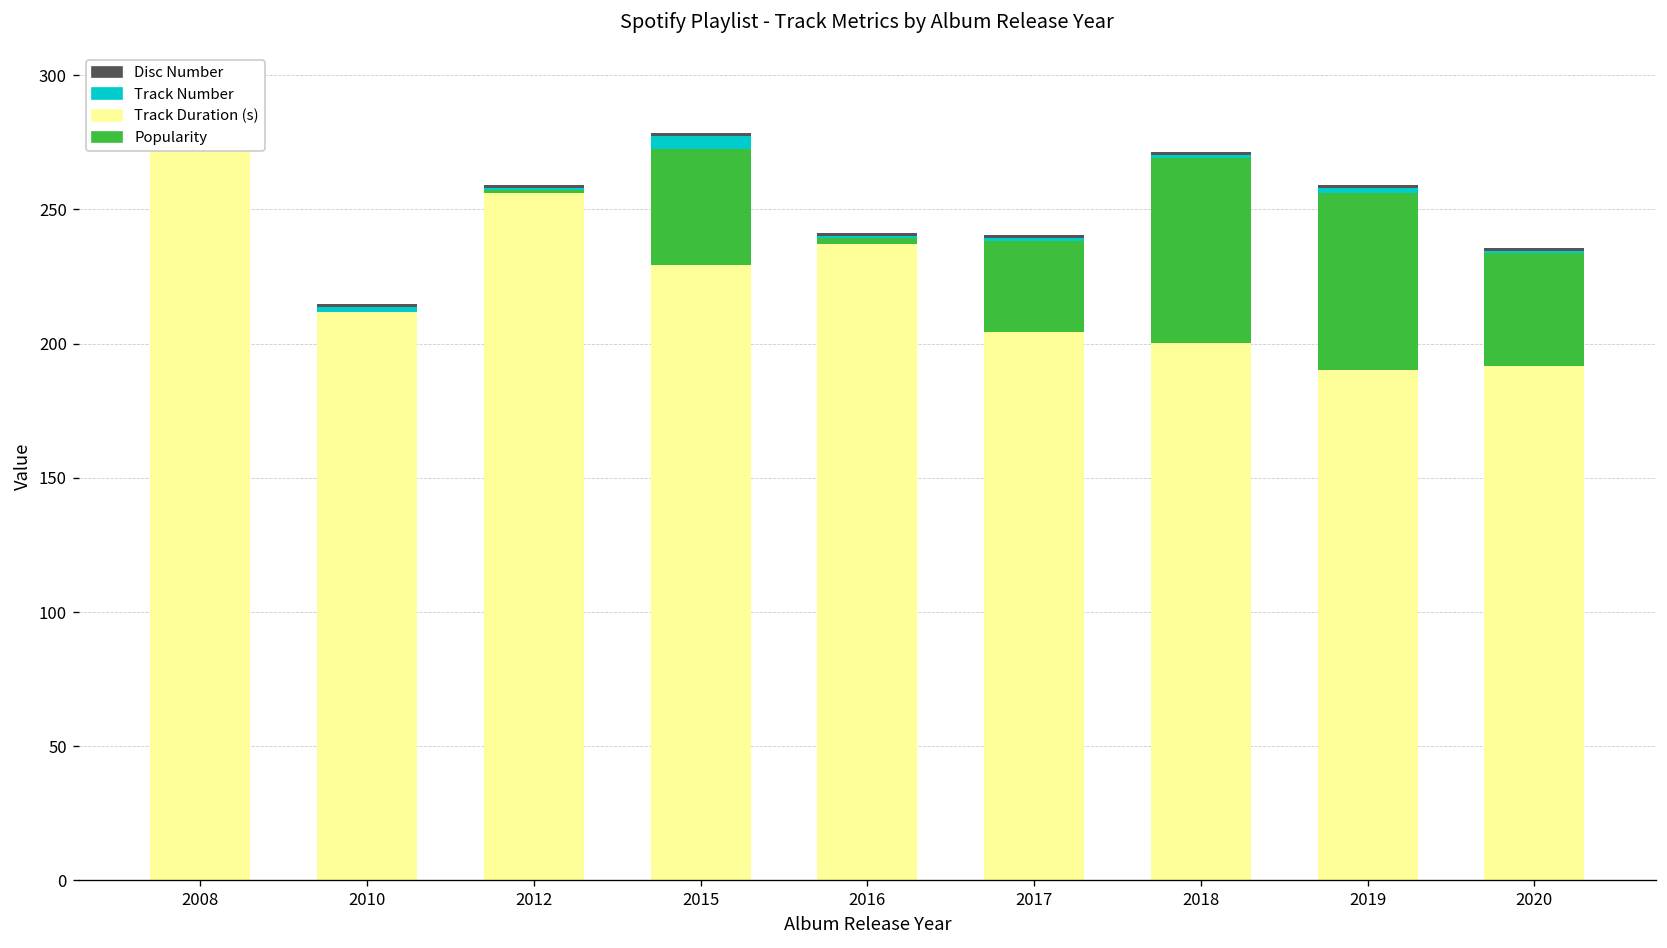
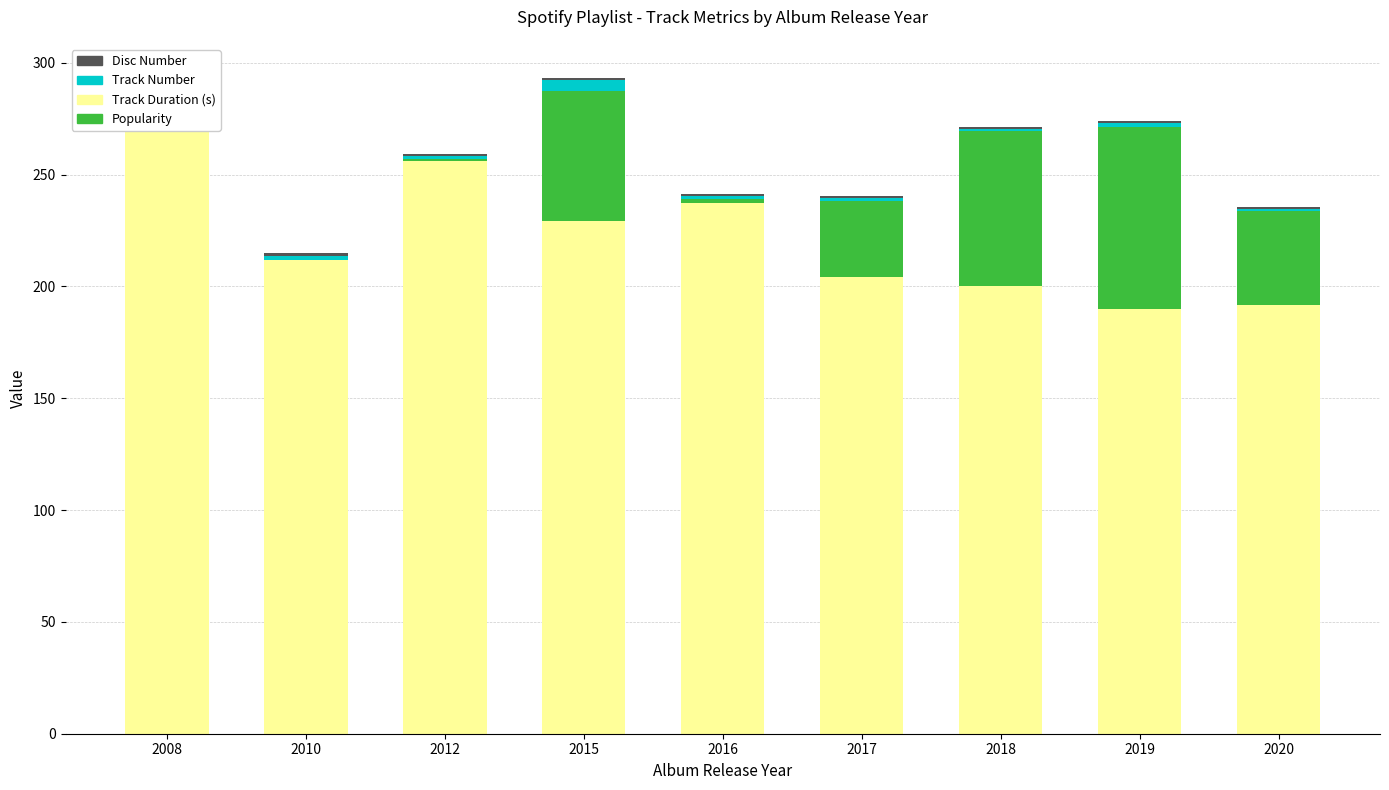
  {
    "Popularity": {
      "2010": 0,
-     "2015": 43,
+     "2015": 58,
      "2016": 2,
      "2017": 34,
      "2018": 69,
-     "2019": 66,
+     "2019": 81,
      "2020": 42
    },
    "Track Number": {
      "2010": 2,
      "2015": 5,
      "2019": 2
    }
  }
